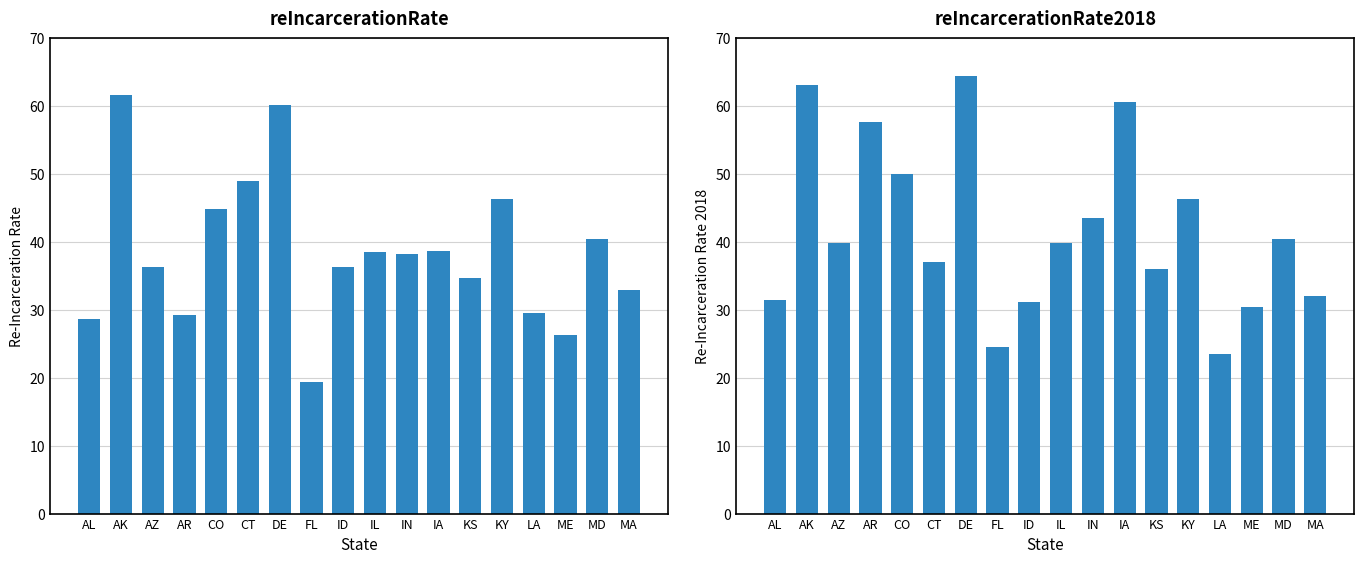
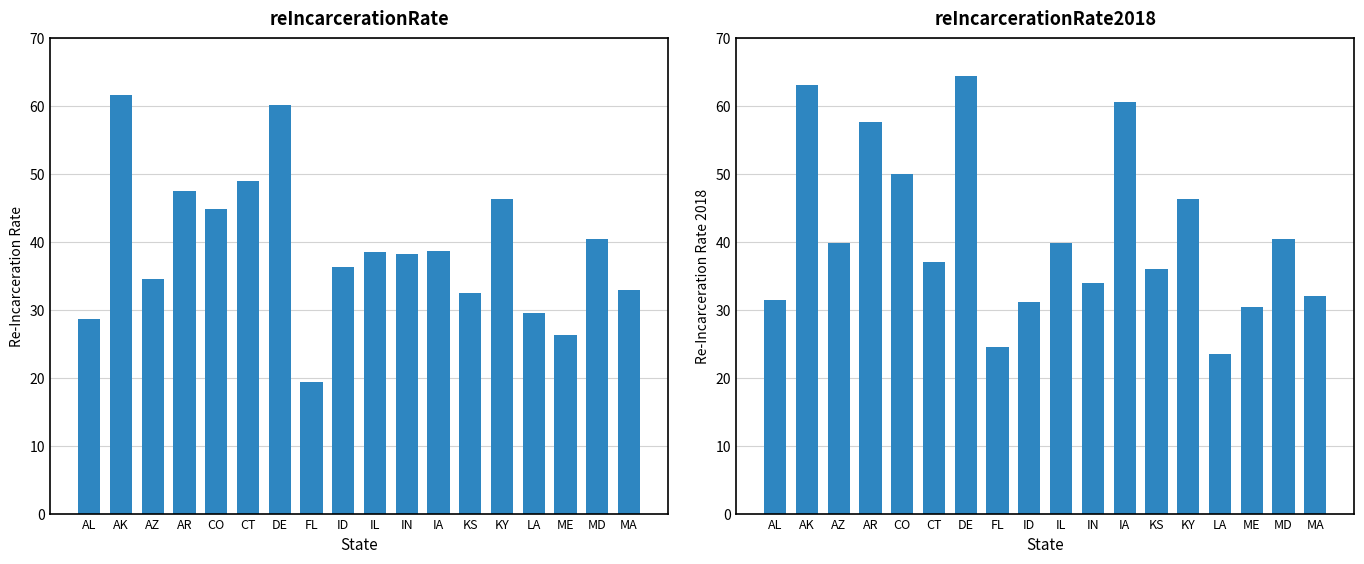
  {
    "reIncarcerationRate": {
      "AL": 29,
      "AK": 62,
-     "AZ": 36,
-     "AR": 29,
+     "AZ": 35,
+     "AR": 48,
      "CO": 45,
      "CT": 49,
      "DE": 60,
      "FL": 19,
      "ID": 36,
      "IL": 39,
      "IN": 38,
      "IA": 39,
-     "KS": 35,
+     "KS": 33,
      "KY": 46,
      "LA": 30,
      "ME": 26,
      "MD": 41,
      "MA": 33
    },
    "reIncarcerationRate2018": {
      "AL": 32,
      "AK": 63,
      "AZ": 40,
      "AR": 58,
      "CO": 50,
      "CT": 37,
      "DE": 65,
      "FL": 25,
      "ID": 31,
      "IL": 40,
-     "IN": 44,
+     "IN": 34,
      "IA": 61,
      "KS": 36,
      "KY": 46,
      "LA": 24,
      "ME": 31,
      "MD": 41,
      "MA": 32
    }
  }
